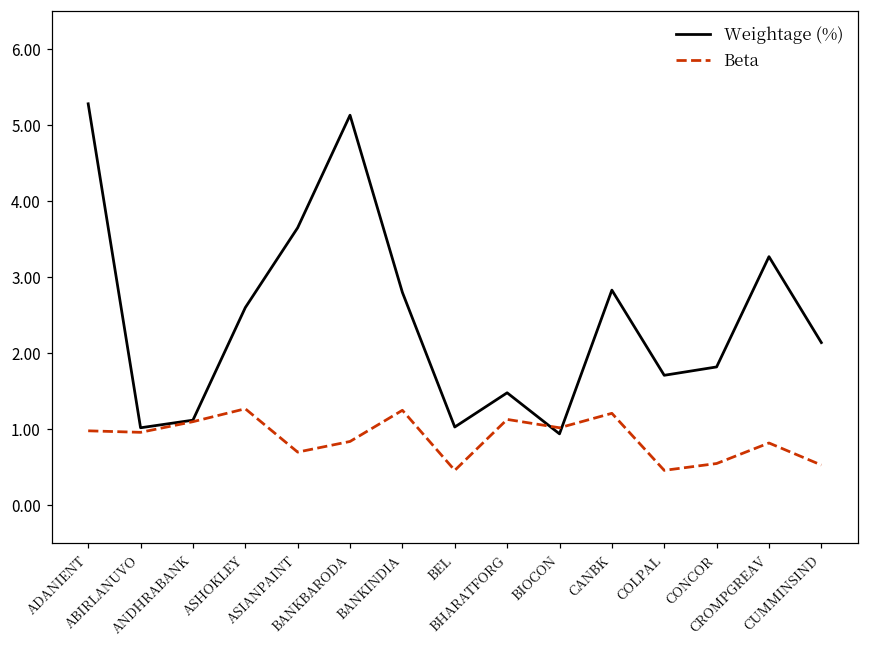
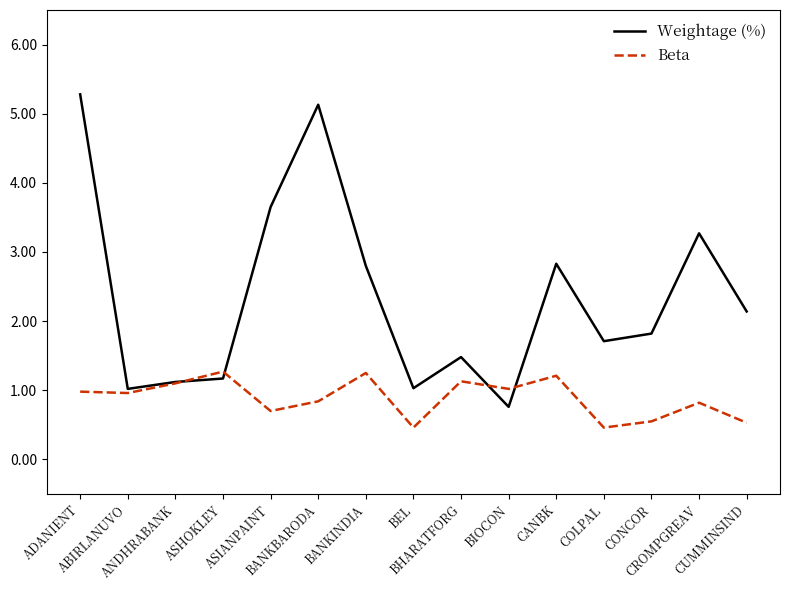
  {
    "Weightage (%)": {
      "ADANIENT": 5.3,
      "ABIRLANUVO": 1.0,
-     "ASHOKLEY": 2.6,
+     "ASHOKLEY": 1.2,
      "ASIANPAINT": 3.7,
      "BANKBARODA": 5.1,
      "BANKINDIA": 2.8,
      "BEL": 1.0,
      "BHARATFORG": 1.5,
-     "BIOCON": 0.9,
+     "BIOCON": 0.8,
      "CANBK": 2.8,
      "COLPAL": 1.7,
      "CONCOR": 1.8,
      "CROMPGREAV": 3.3,
      "CUMMINSIND": 2.1
    },
    "Beta": {
      "ADANIENT": 1.0,
      "ABIRLANUVO": 1.0,
      "ASHOKLEY": 1.3,
      "ASIANPAINT": 0.7,
      "BANKBARODA": 0.8,
      "BANKINDIA": 1.3,
      "BEL": 0.5,
      "BHARATFORG": 1.1,
      "BIOCON": 1.0,
      "CANBK": 1.2,
      "COLPAL": 0.5,
      "CONCOR": 0.6,
      "CROMPGREAV": 0.8,
      "CUMMINSIND": 0.5
    }
  }
